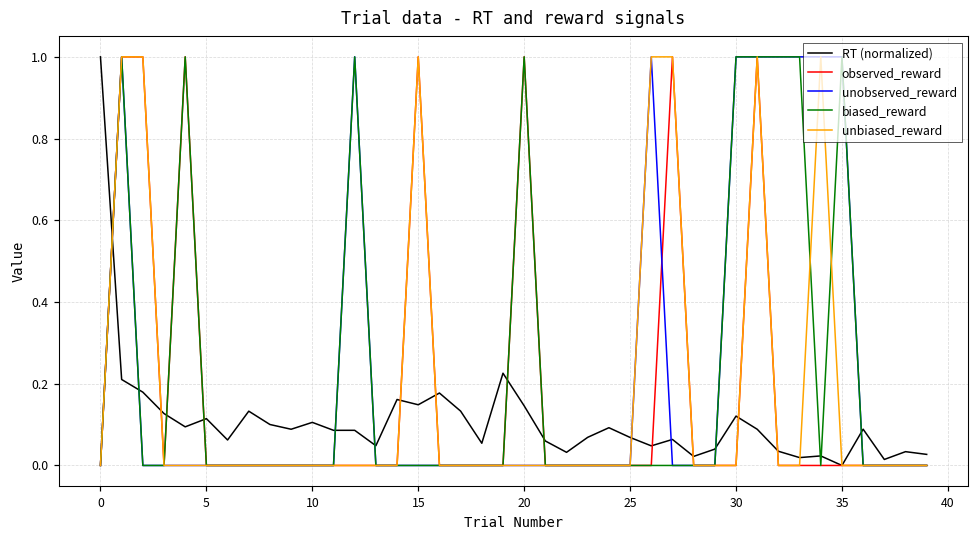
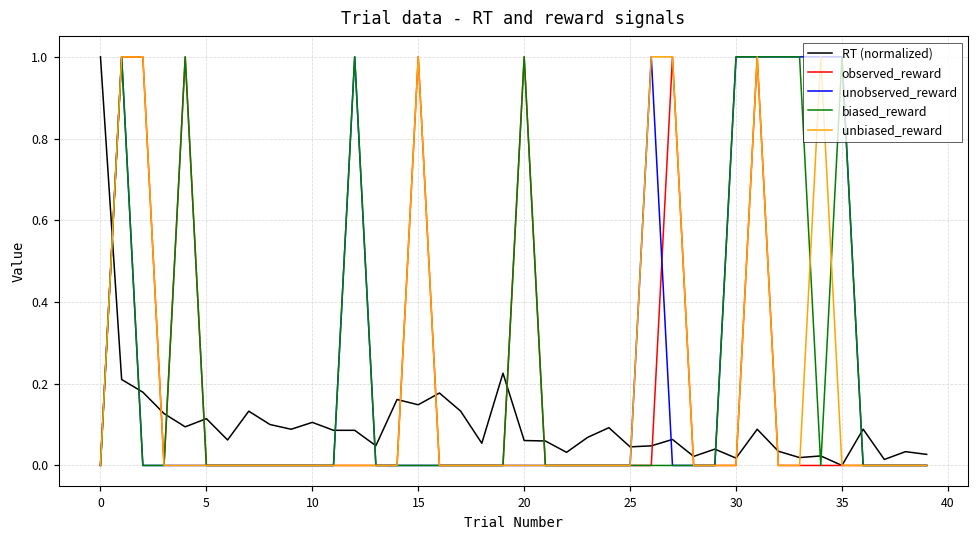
  {
    "RT (normalized)": {
      "0": 1.00,
      "5": 0.11,
      "10": 0.11,
      "15": 0.15,
-     "20": 0.15,
-     "25": 0.07,
-     "30": 0.12
+     "20": 0.06,
+     "25": 0.05,
+     "30": 0.02
    }
  }
